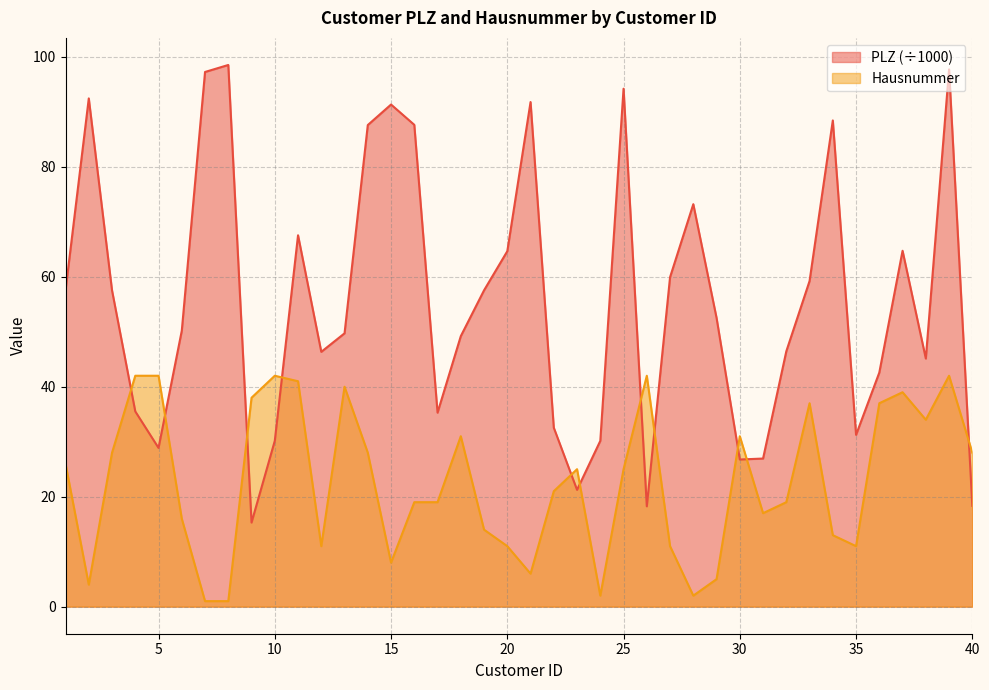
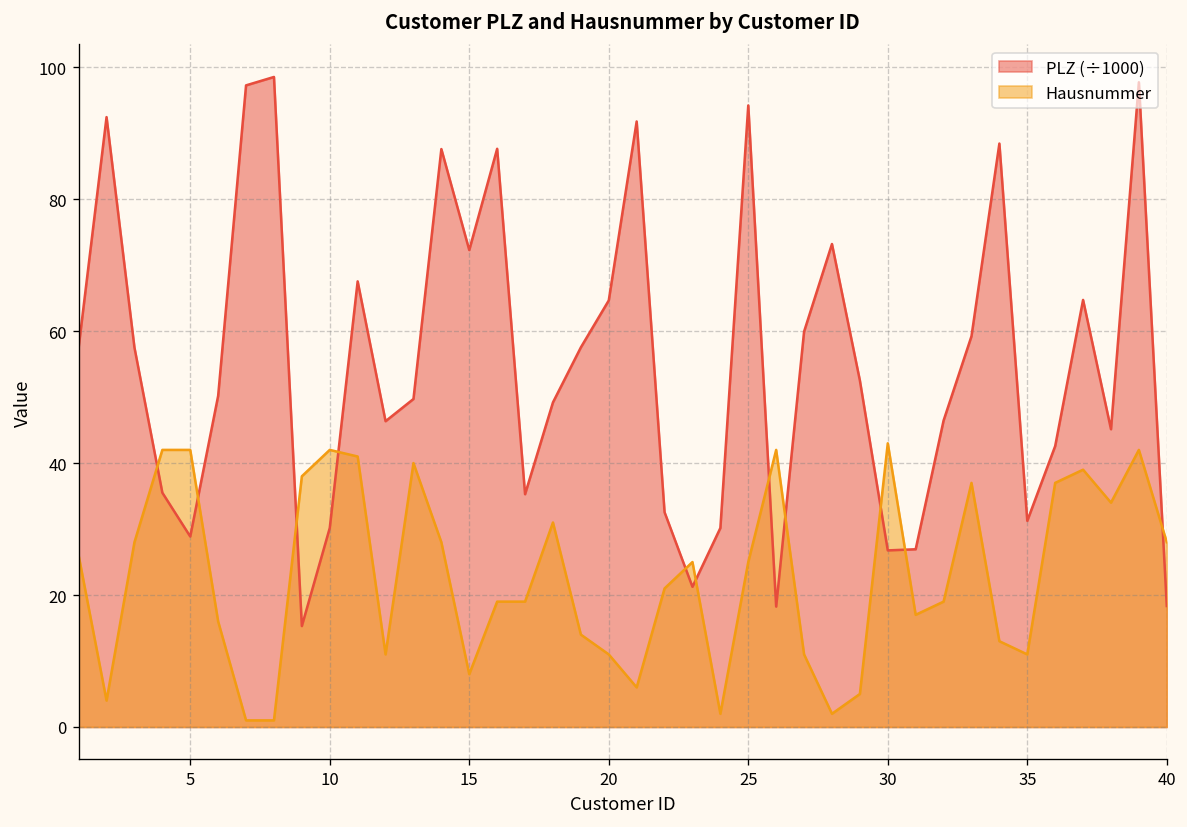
  {
    "PLZ (÷1000)": {
      "5": 29,
      "10": 30,
-     "15": 91,
+     "15": 72,
      "20": 65,
      "25": 94,
      "30": 27,
      "35": 31,
      "40": 18
    },
    "Hausnummer": {
      "5": 42,
      "10": 42,
      "15": 8,
      "20": 11,
      "25": 25,
-     "30": 31,
+     "30": 43,
      "35": 11,
      "40": 28
    }
  }
